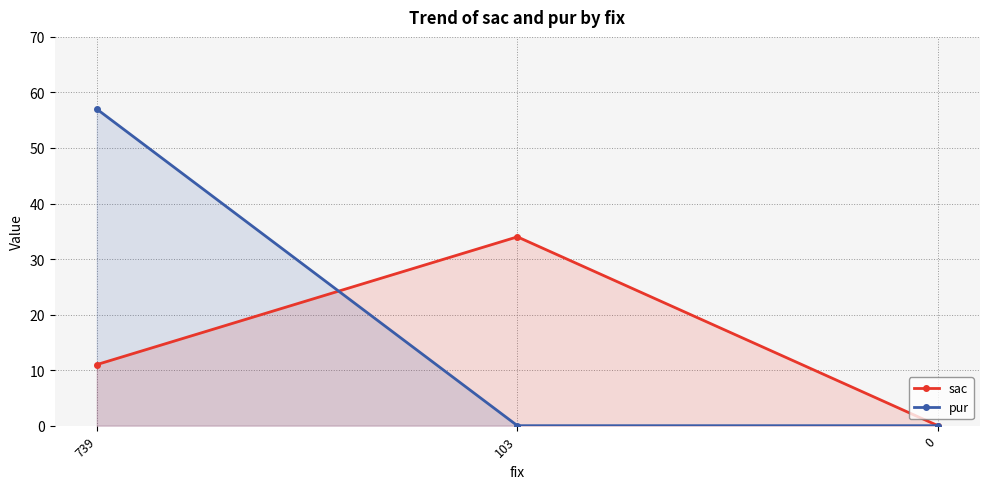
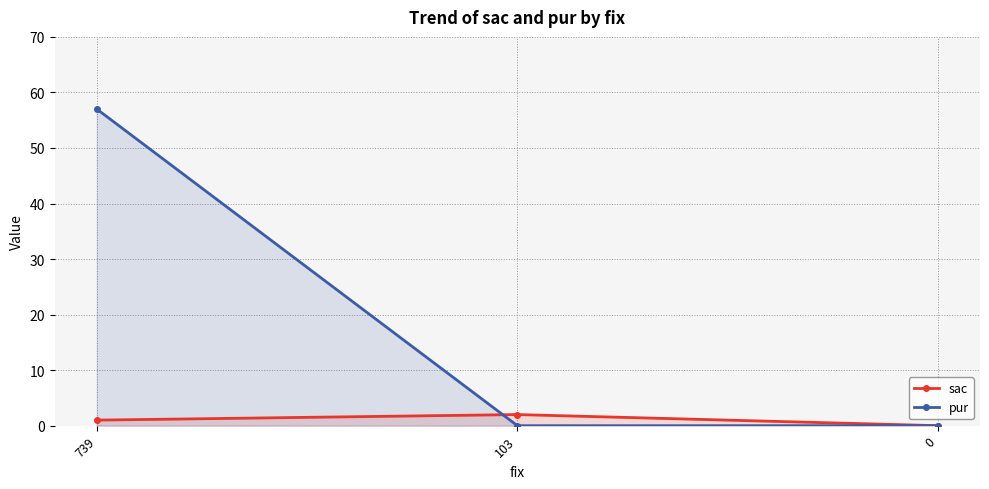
  {
    "sac": {
-     "739": 11,
-     "103": 34
+     "739": 1,
+     "103": 2
    },
    "pur": {
      "739": 57,
      "103": 0
    }
  }
